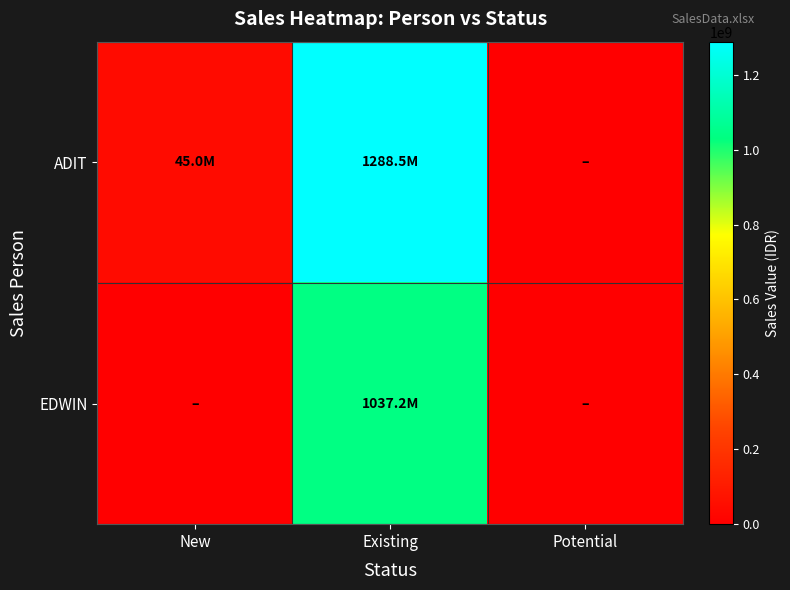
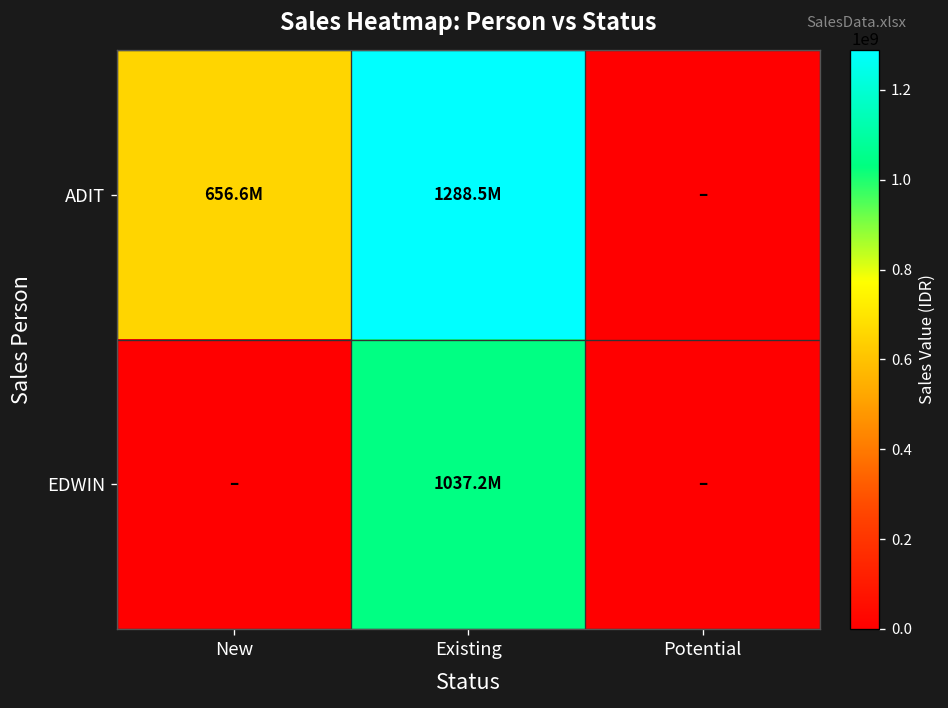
  {
    "ADIT": {
-     "New": "45.0M",
+     "New": "656.6M",
      "Existing": "1288.5M"
    },
    "EDWIN": {
      "Existing": "1037.2M"
    }
  }
